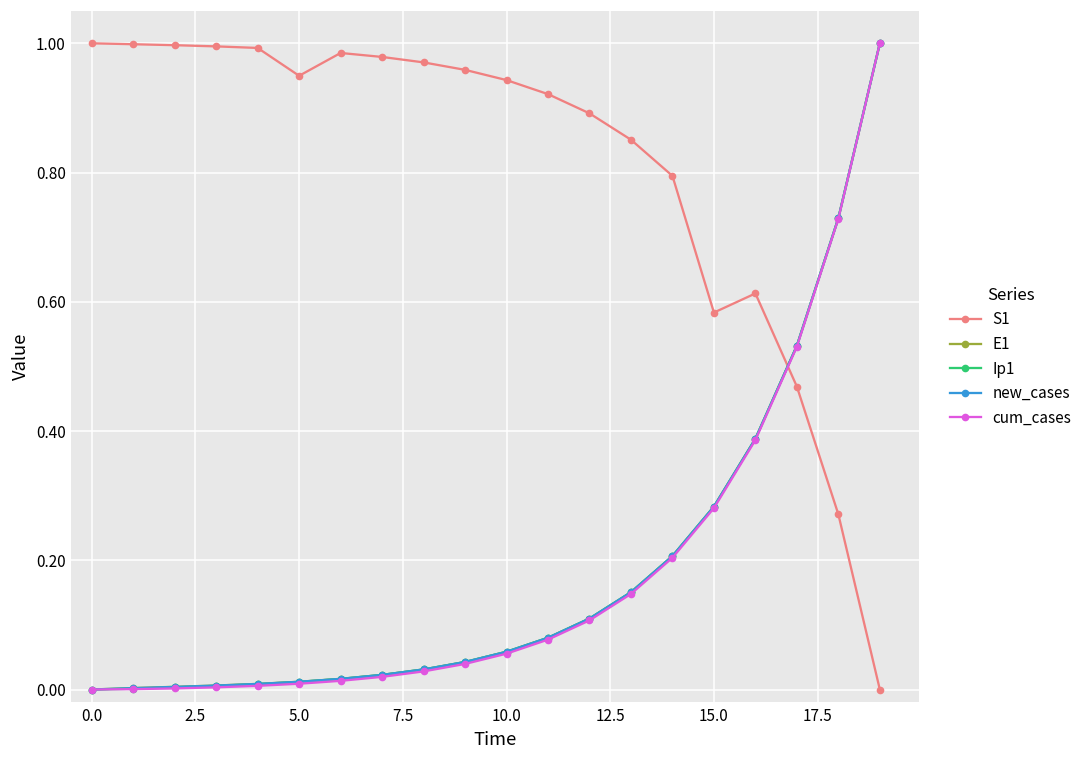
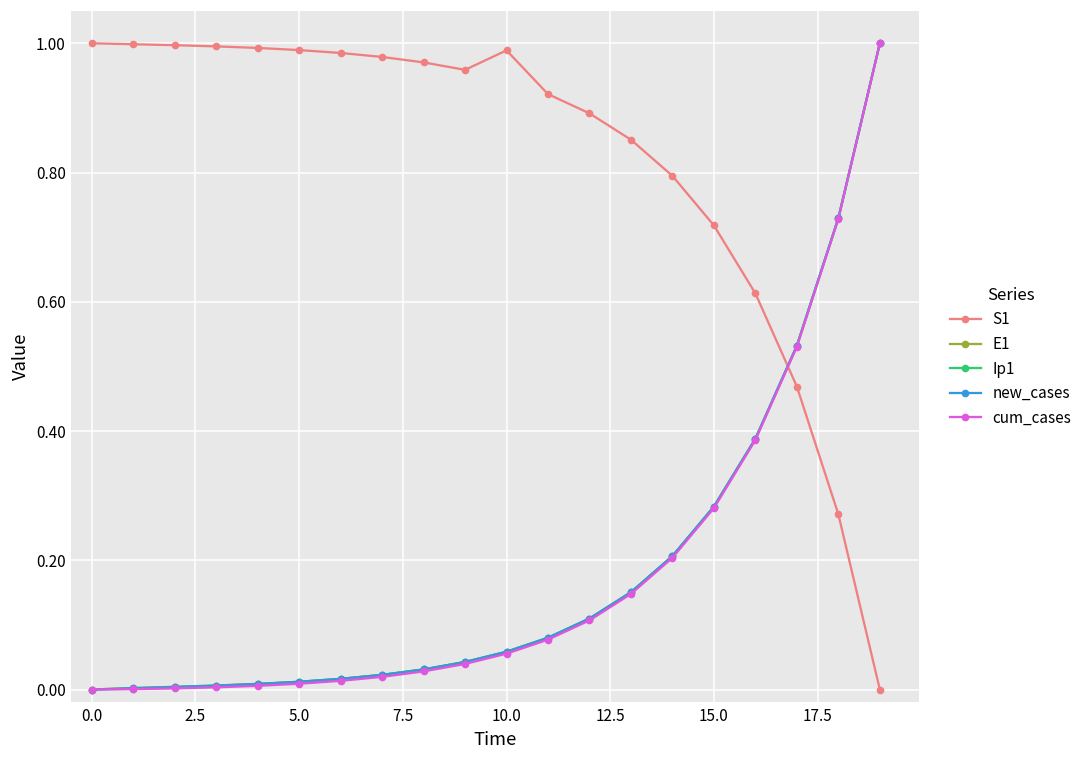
  {
    "S1": {
      "0.0": 1.00,
-     "5.0": 0.95,
-     "10.0": 0.94,
-     "15.0": 0.58
+     "5.0": 0.99,
+     "10.0": 0.99,
+     "15.0": 0.72
    }
  }
